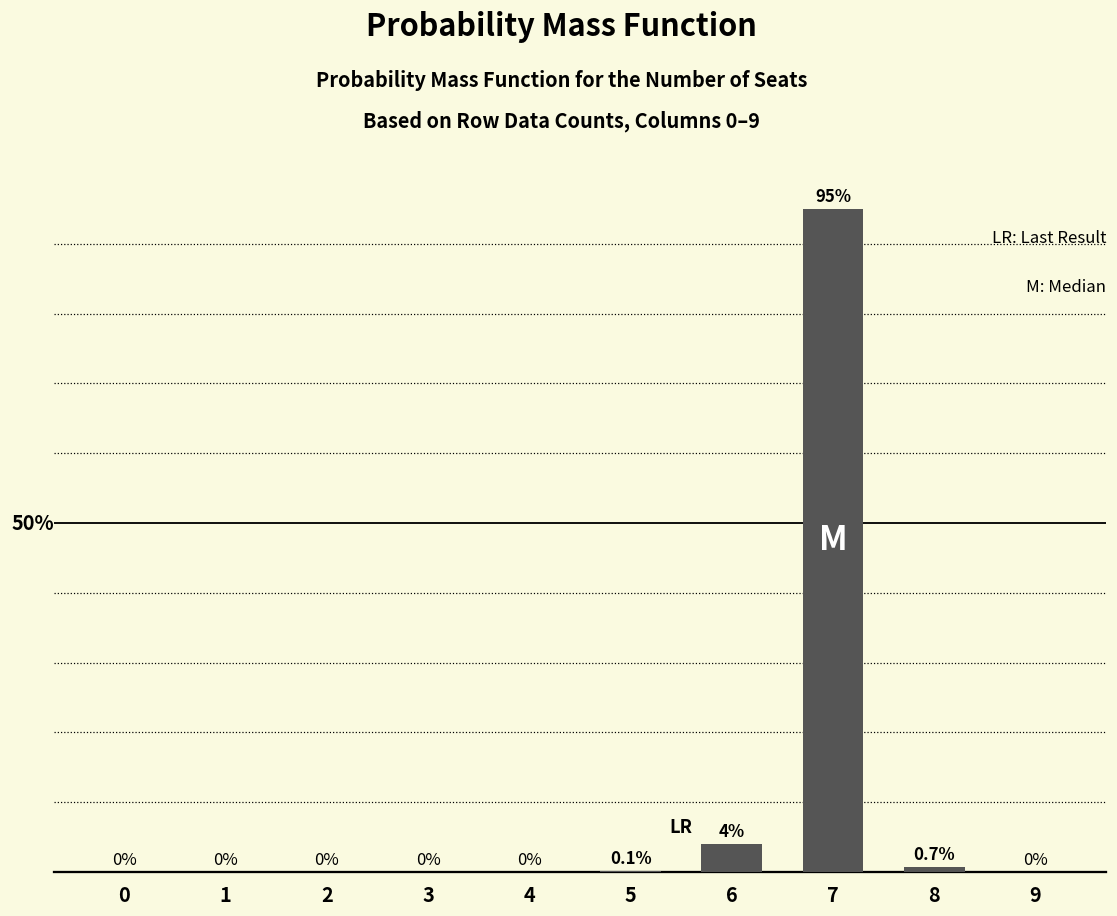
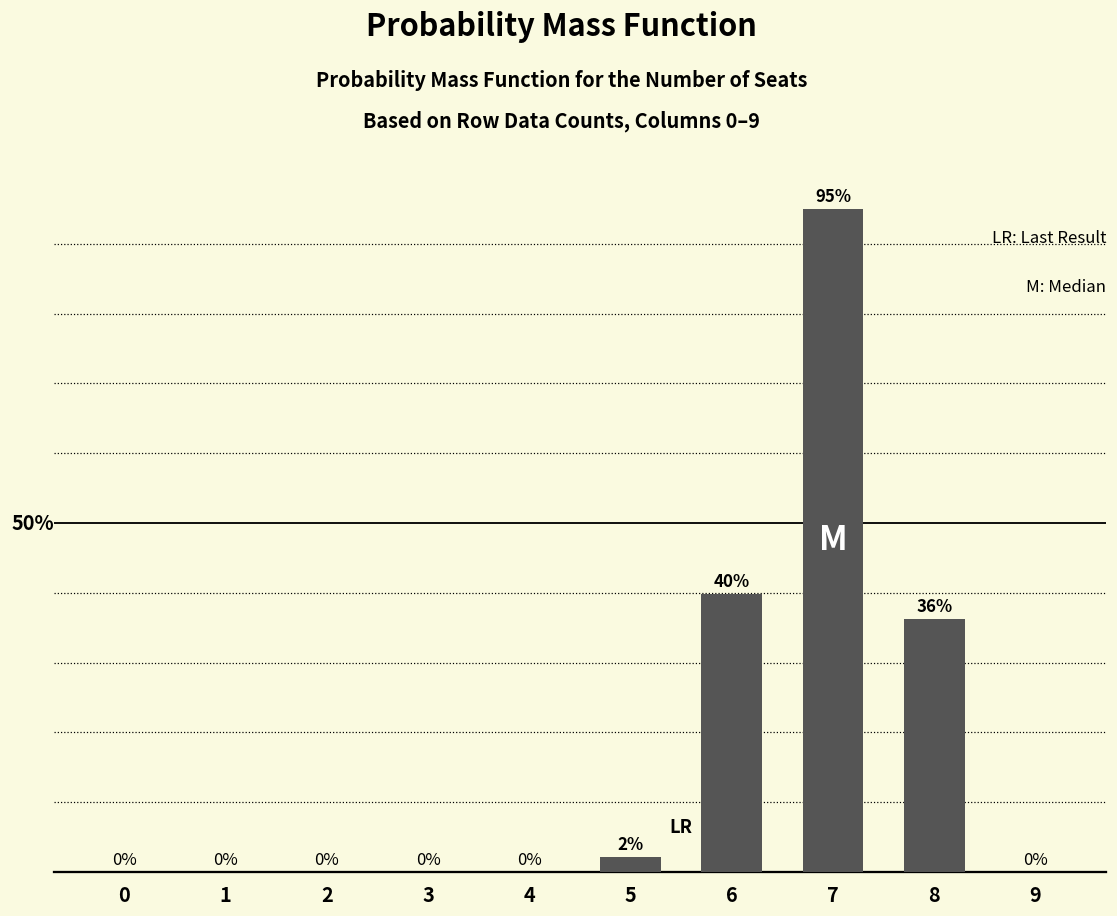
  {
    "0": "0%",
    "1": "0%",
    "2": "0%",
    "3": "0%",
    "4": "0%",
-   "5": "0.1%",
-   "6": "4%",
+   "5": "2%",
+   "6": "40%",
    "7": "95%",
-   "8": "0.7%",
+   "8": "36%",
    "9": "0%"
  }
